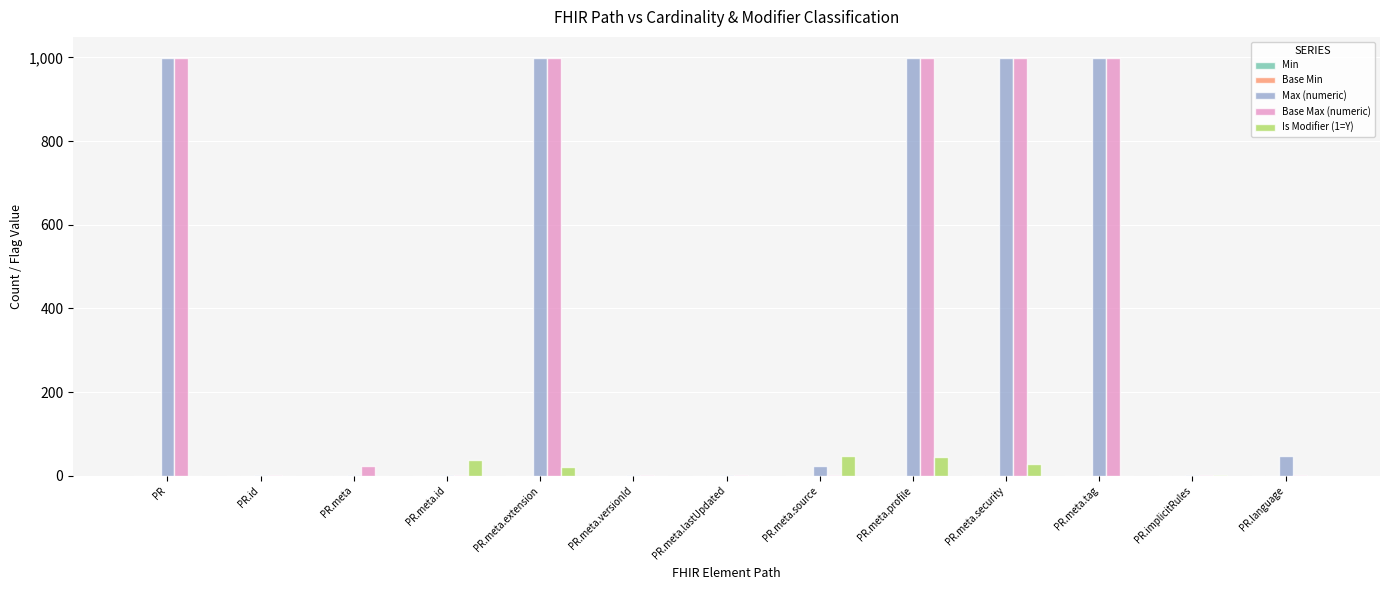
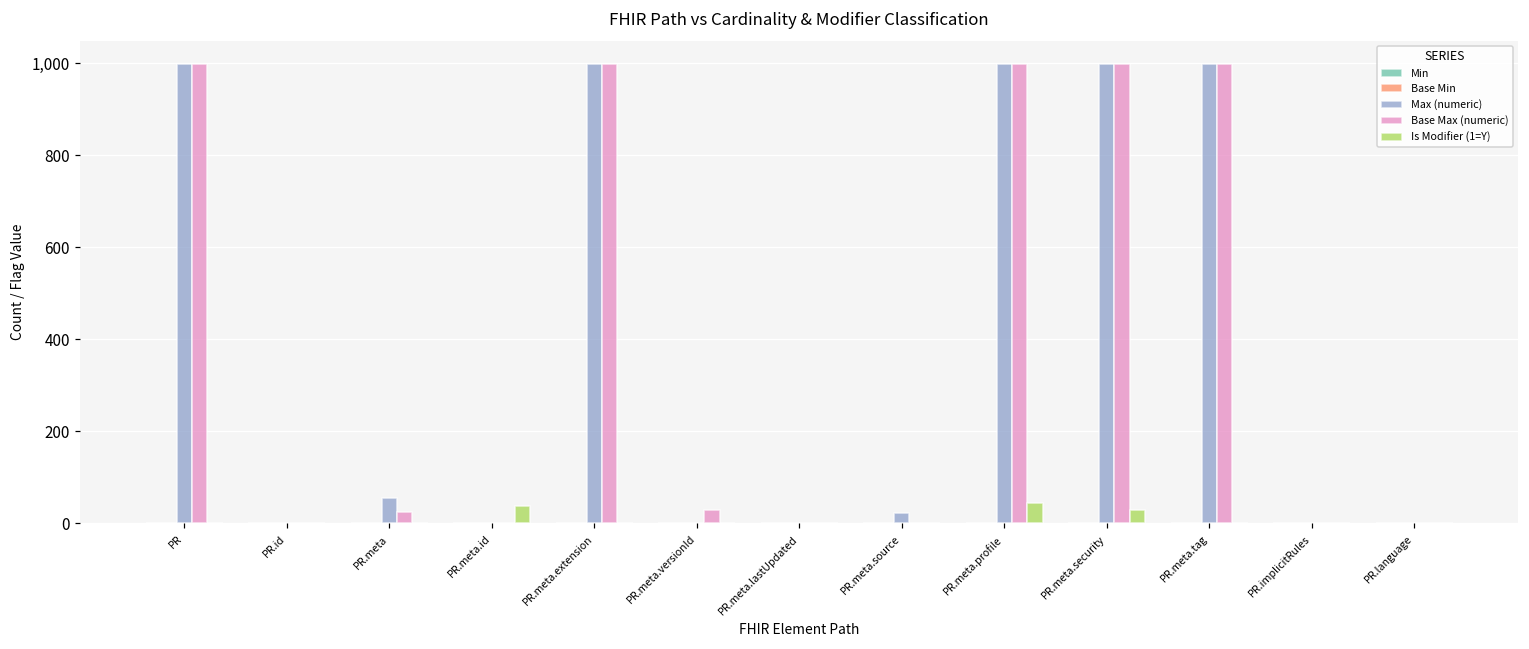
  {
    "Min": {
      "PR": "0",
      "PR.id": "0",
      "PR.meta": "0",
      "PR.meta.id": "0",
      "PR.meta.extension": "0",
      "PR.meta.versionId": "0",
      "PR.meta.lastUpdated": "0",
      "PR.meta.source": "0",
      "PR.meta.profile": "0",
      "PR.meta.security": "0",
      "PR.meta.tag": "0",
      "PR.implicitRules": "0",
      "PR.language": "0"
    },
    "Base Min": {
      "PR": "0",
      "PR.id": "0",
      "PR.meta": "0",
      "PR.meta.id": "0",
      "PR.meta.extension": "0",
      "PR.meta.versionId": "0",
      "PR.meta.lastUpdated": "0",
      "PR.meta.source": "0",
      "PR.meta.profile": "0",
      "PR.meta.security": "0",
      "PR.meta.tag": "0",
      "PR.implicitRules": "0",
      "PR.language": "0"
    },
    "Max (numeric)": {
      "PR": "1,000",
-     "PR.meta": "0",
+     "PR.meta": "60",
      "PR.meta.extension": "1,000",
      "PR.meta.source": "20",
      "PR.meta.profile": "1,000",
      "PR.meta.security": "1,000",
      "PR.meta.tag": "1,000",
-     "PR.language": "50"
+     "PR.language": "0"
    },
    "Base Max (numeric)": {
      "PR": "1,000",
      "PR.meta": "20",
      "PR.meta.extension": "1,000",
-     "PR.meta.versionId": "0",
+     "PR.meta.versionId": "30",
      "PR.meta.profile": "1,000",
      "PR.meta.security": "1,000",
      "PR.meta.tag": "1,000"
    },
    "Is Modifier (1=Y)": {
      "PR": "0",
      "PR.id": "0",
      "PR.meta": "0",
      "PR.meta.id": "40",
-     "PR.meta.extension": "20",
+     "PR.meta.extension": "0",
      "PR.meta.versionId": "0",
      "PR.meta.lastUpdated": "0",
-     "PR.meta.source": "50",
+     "PR.meta.source": "0",
      "PR.meta.profile": "50",
      "PR.meta.security": "30",
      "PR.meta.tag": "0",
      "PR.language": "0"
    }
  }
